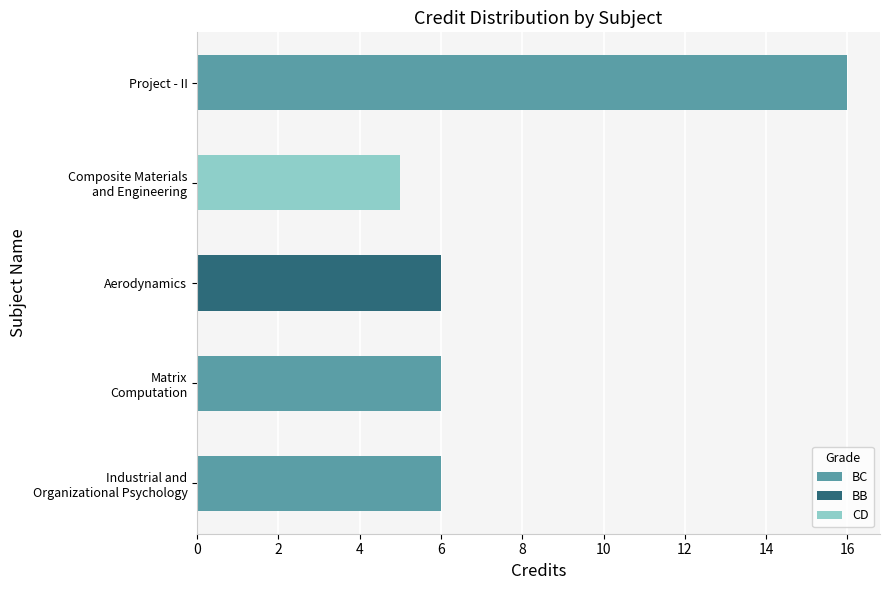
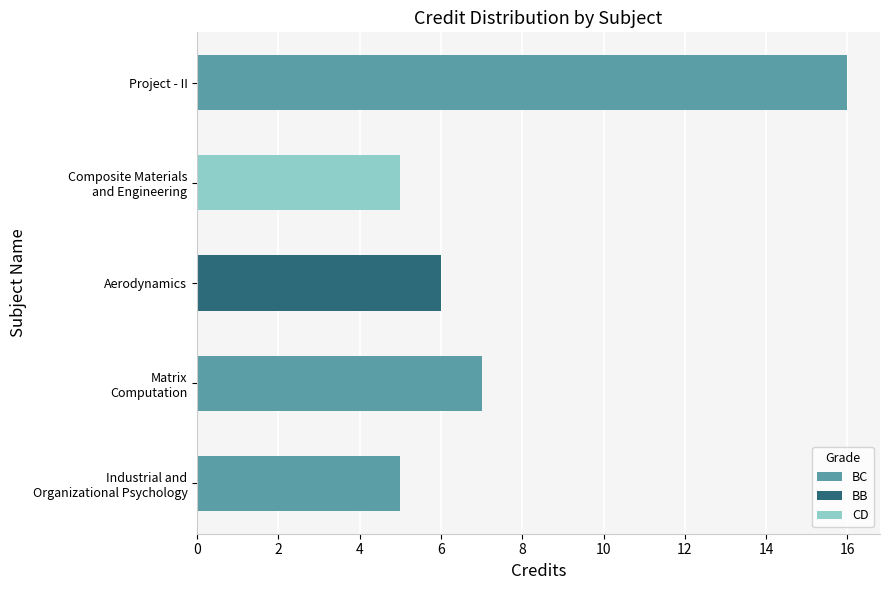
  {
    "Project - II": 16,
    "Composite Materials and Engineering": 5,
    "Aerodynamics": 6,
-   "Matrix Computation": 6,
-   "Industrial and Organizational Psychology": 6
+   "Matrix Computation": 7,
+   "Industrial and Organizational Psychology": 5
  }
